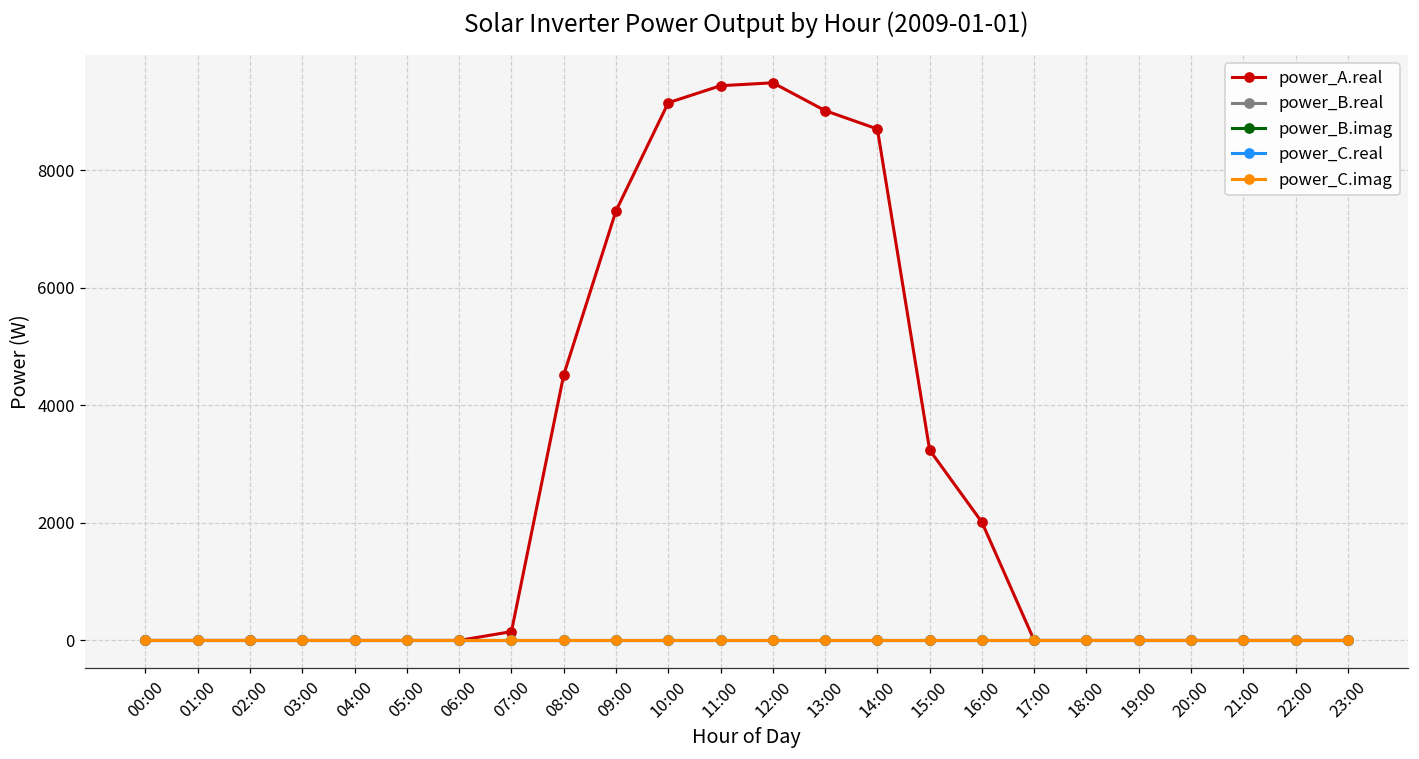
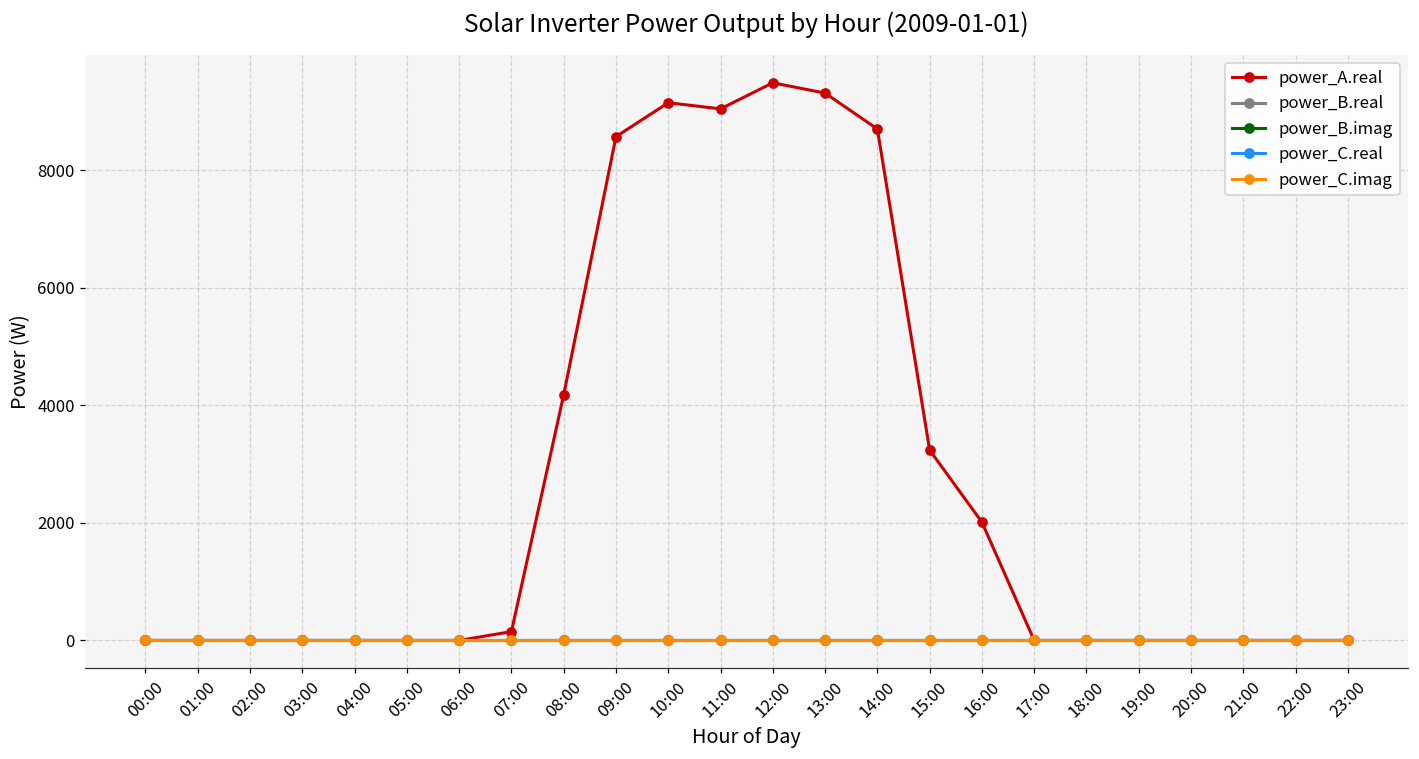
  {
    "power_A.real": {
      "07:00": 200,
-     "08:00": 4500,
-     "09:00": 7300,
+     "08:00": 4200,
+     "09:00": 8600,
      "10:00": 9100,
-     "11:00": 9400,
+     "11:00": 9000,
      "12:00": 9500,
-     "13:00": 9000,
+     "13:00": 9300,
      "14:00": 8700,
      "15:00": 3200,
      "16:00": 2000
    },
    "power_C.imag": {
      "07:00": 0,
      "08:00": 0,
      "09:00": 0,
      "10:00": 0,
      "11:00": 0,
      "12:00": 0,
      "13:00": 0,
      "14:00": 0,
      "15:00": 0,
      "16:00": 0
    }
  }
